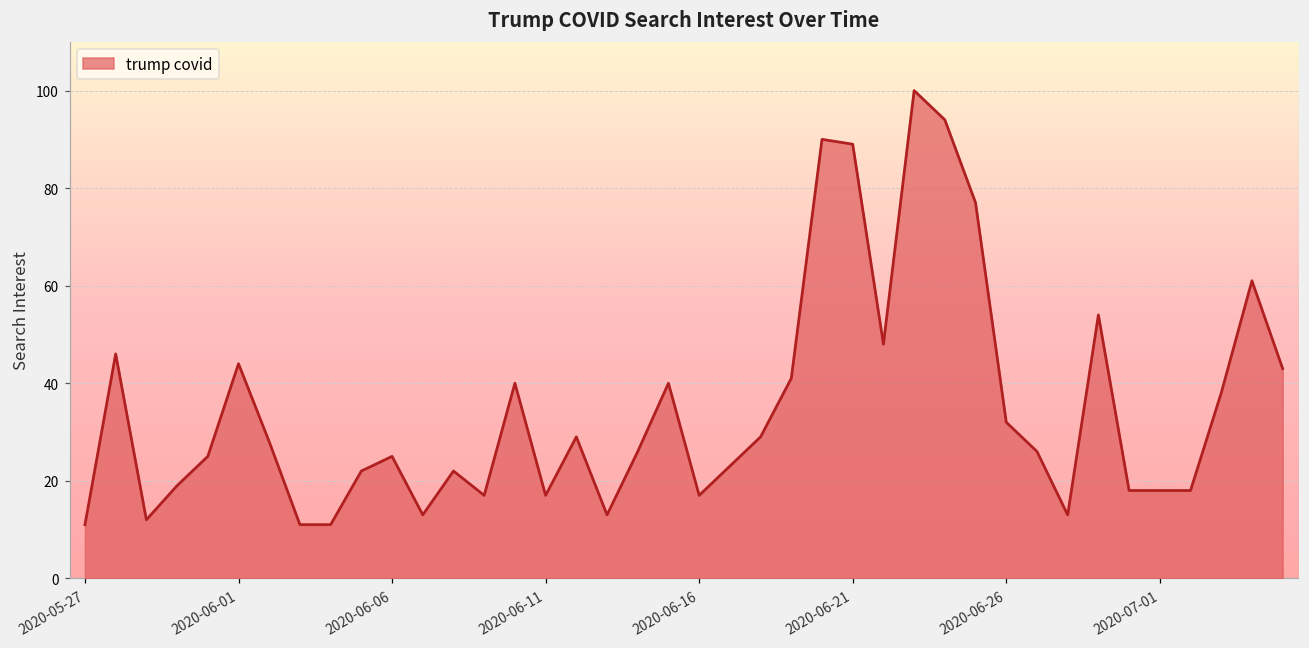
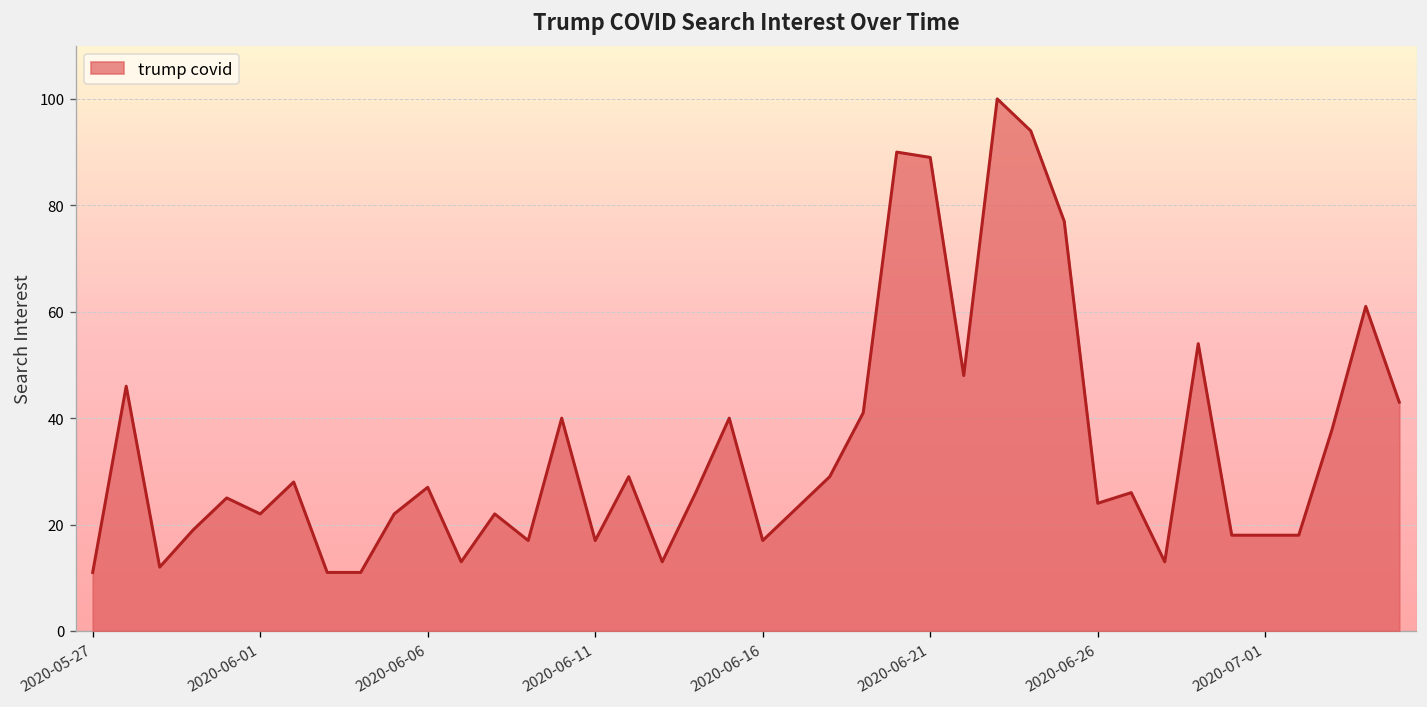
  {
    "2020-05-27": 11,
-   "2020-06-01": 44,
-   "2020-06-06": 25,
+   "2020-06-01": 22,
+   "2020-06-06": 27,
    "2020-06-11": 17,
    "2020-06-16": 17,
    "2020-06-21": 89,
-   "2020-06-26": 32,
+   "2020-06-26": 24,
    "2020-07-01": 18
  }
